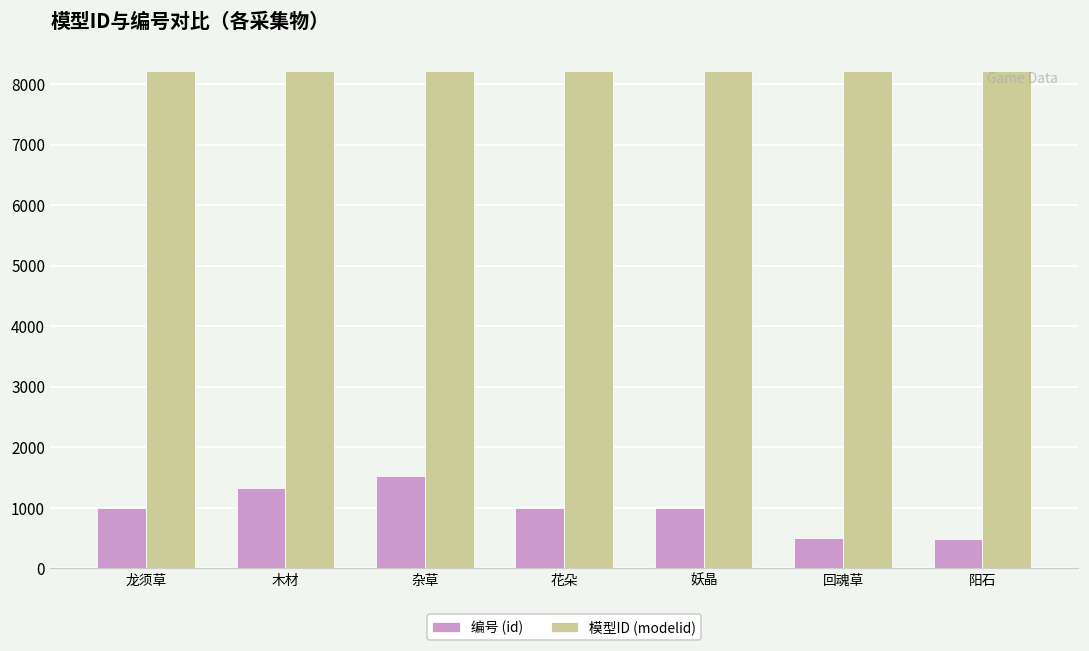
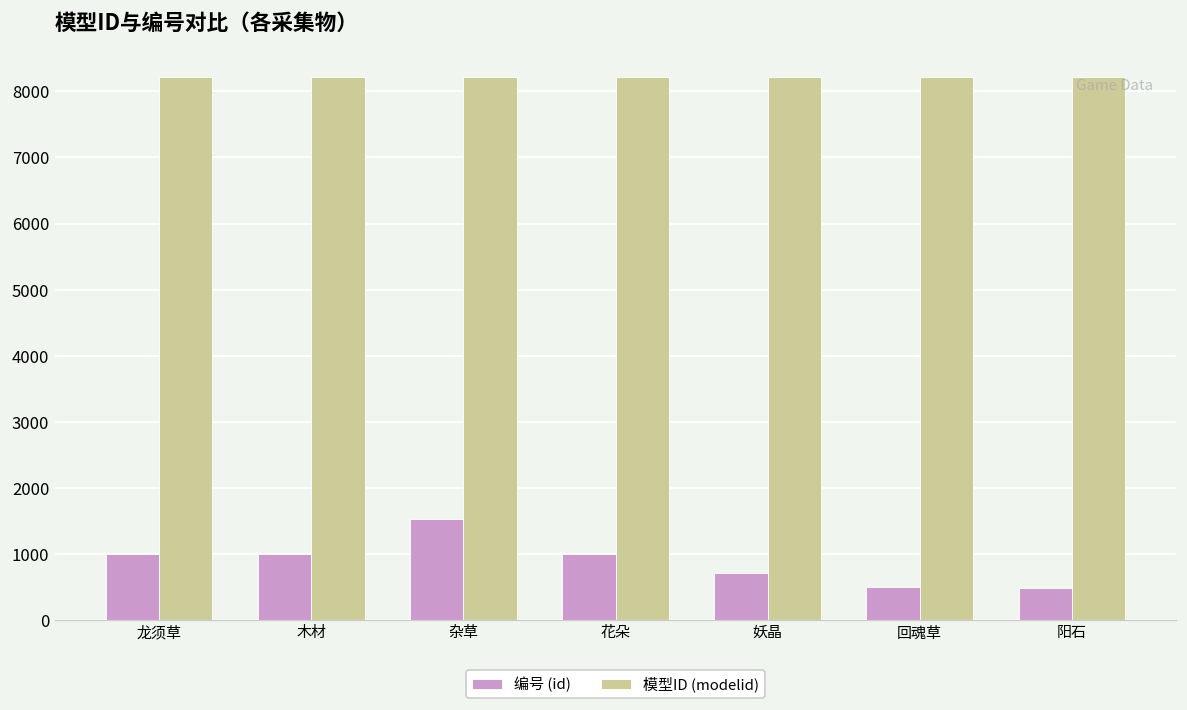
  {
    "编号 (id)": {
      "龙须草": 1000,
-     "木材": 1300,
+     "木材": 1000,
      "杂草": 1500,
      "花朵": 1000,
-     "妖晶": 1000,
+     "妖晶": 700,
      "回魂草": 500,
      "阳石": 500
    },
    "模型ID (modelid)": {
      "龙须草": 8200,
      "木材": 8200,
      "杂草": 8200,
      "花朵": 8200,
      "妖晶": 8200,
      "回魂草": 8200,
      "阳石": 8200
    }
  }
